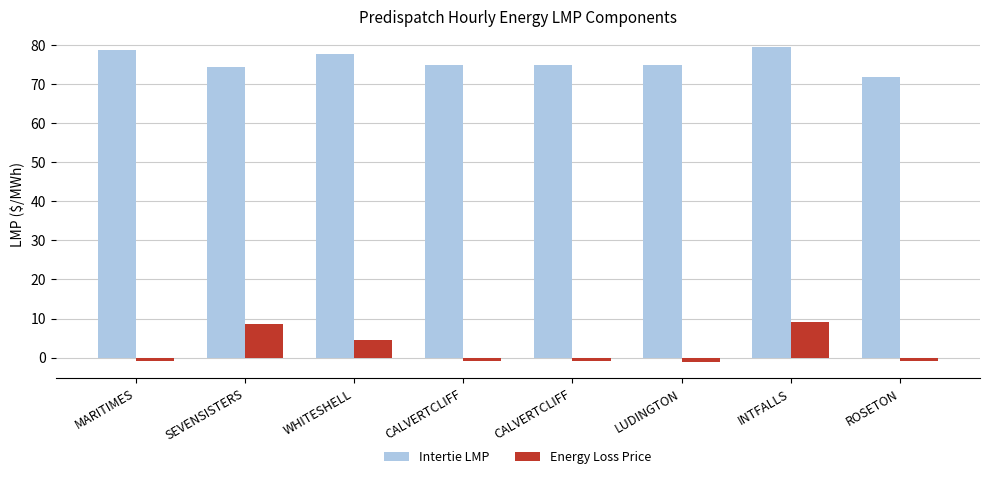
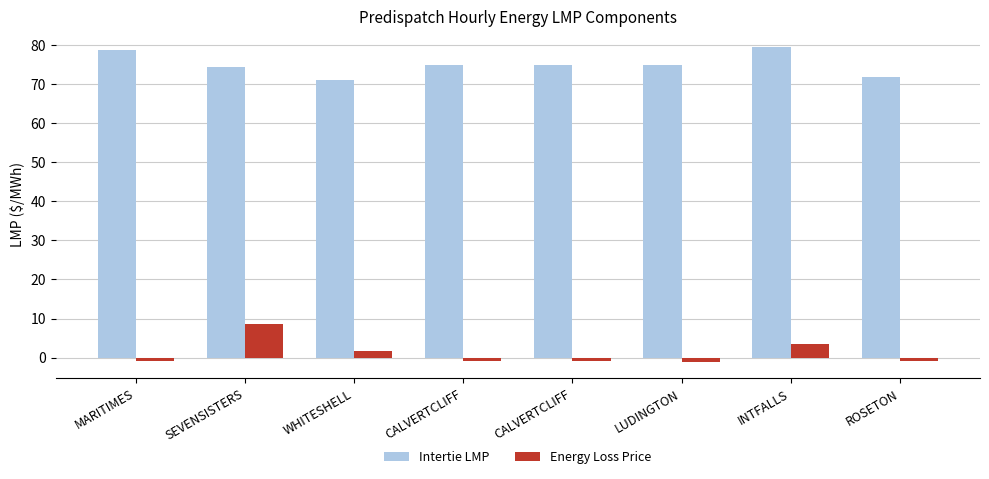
  {
    "Intertie LMP": {
      "MARITIMES": 79,
      "SEVENSISTERS": 74,
-     "WHITESHELL": 78,
+     "WHITESHELL": 71,
      "LUDINGTON": 75,
      "INTFALLS": 80,
      "ROSETON": 72
    },
    "Energy Loss Price": {
      "MARITIMES": -1,
      "SEVENSISTERS": 9,
-     "WHITESHELL": 5,
+     "WHITESHELL": 2,
      "LUDINGTON": -1,
-     "INTFALLS": 9,
+     "INTFALLS": 4,
      "ROSETON": -1
    }
  }
